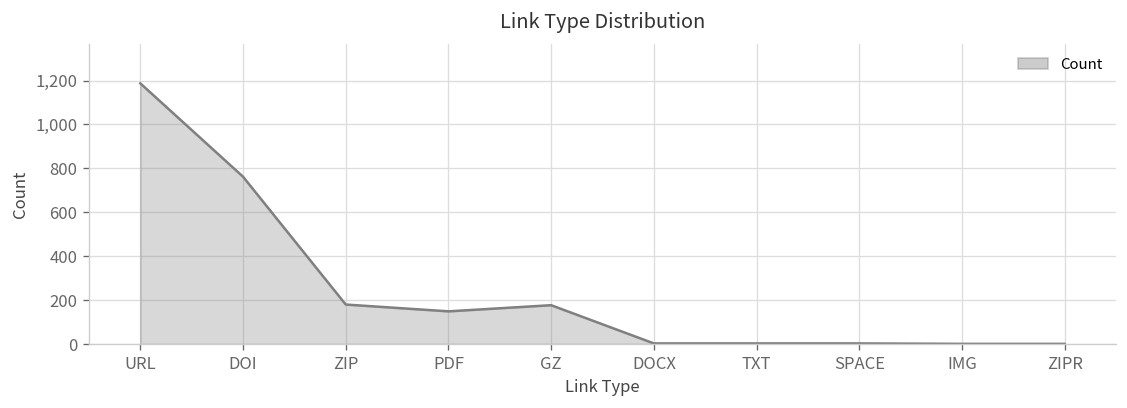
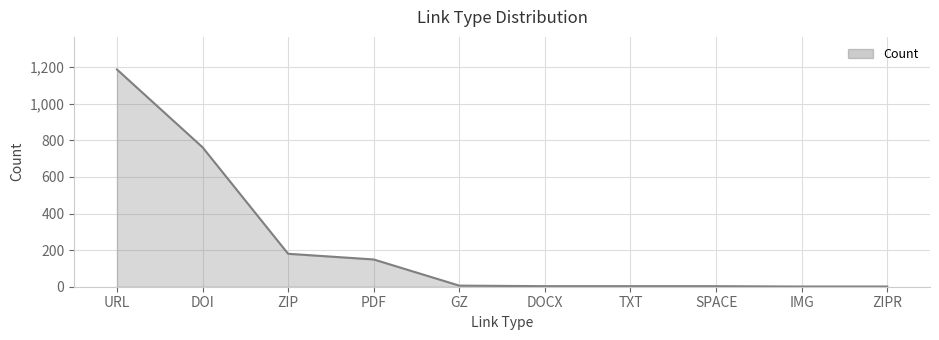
  {
    "URL": "1,190",
    "DOI": "760",
    "ZIP": "180",
    "PDF": "150",
-   "GZ": "180",
+   "GZ": "10",
    "DOCX": "0",
    "TXT": "0",
    "SPACE": "0",
    "IMG": "0",
    "ZIPR": "0"
  }
